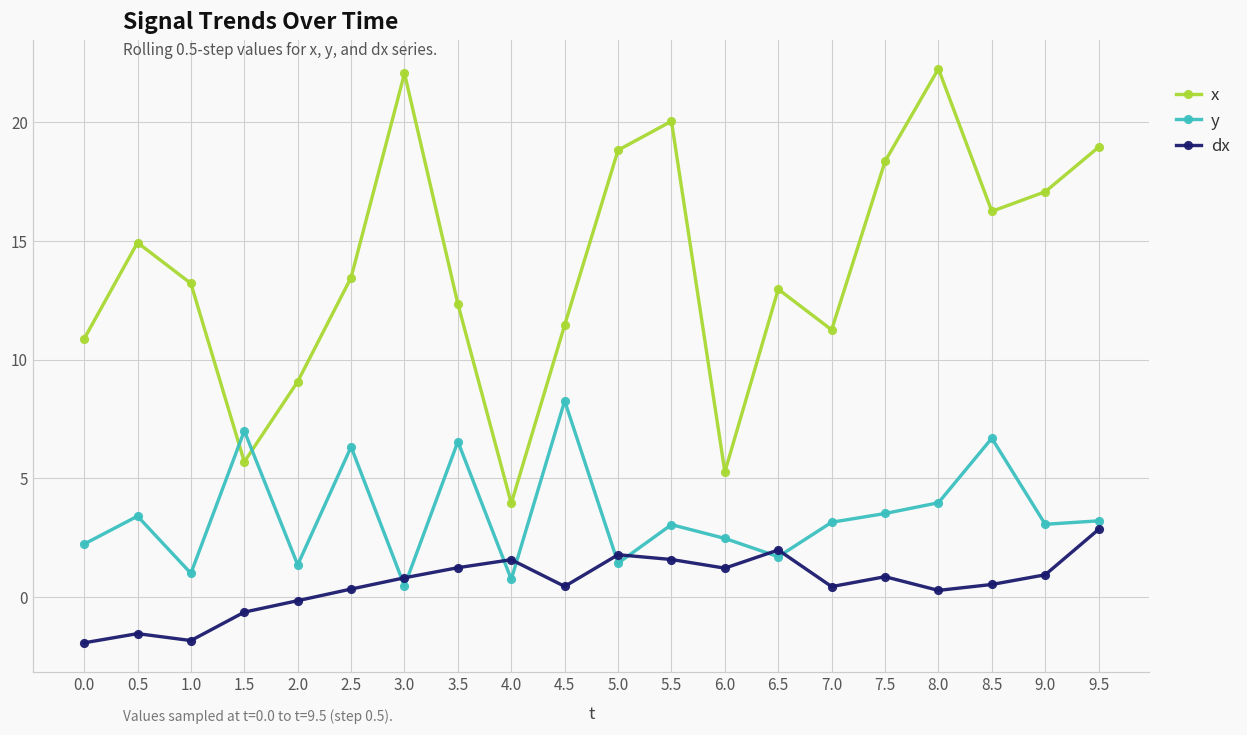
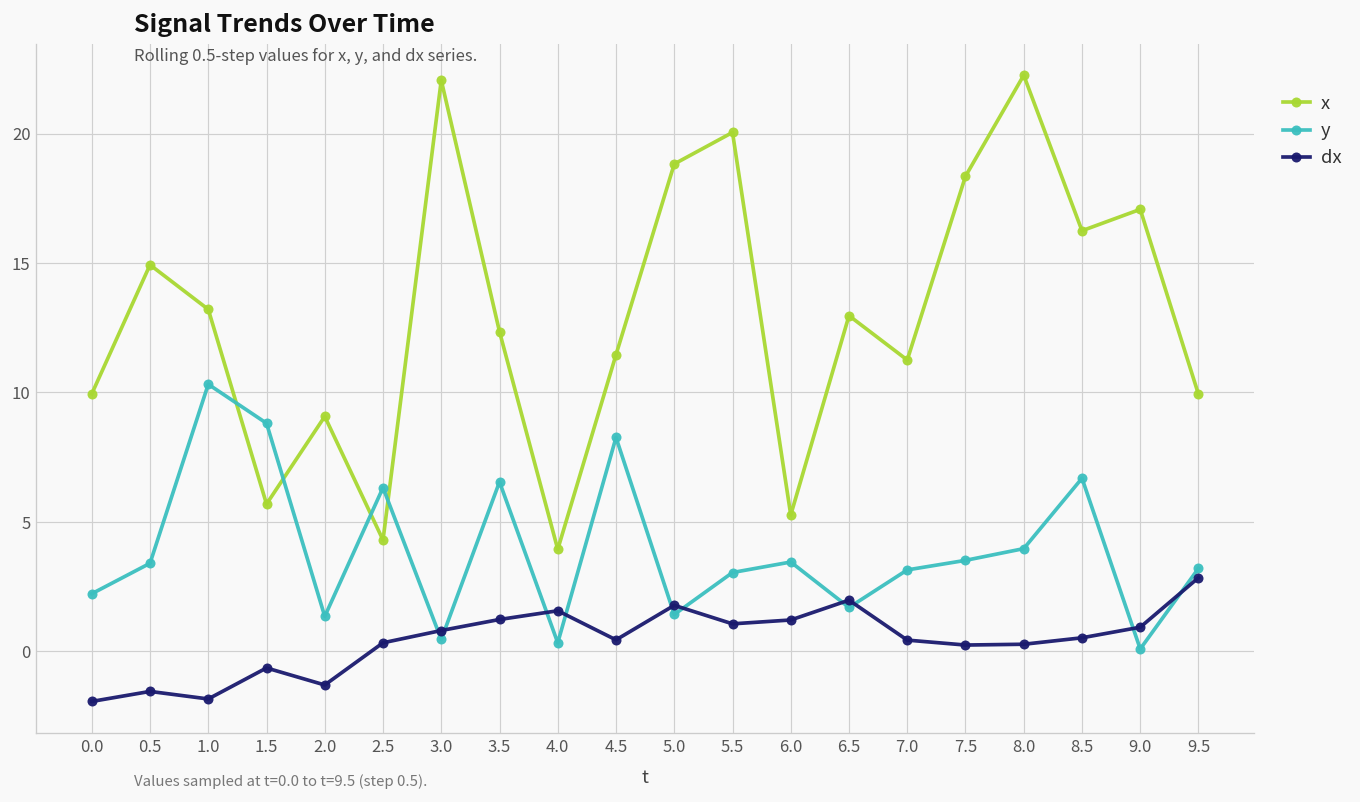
  {
    "x": {
-     "0.0": 10.9,
+     "0.0": 9.9,
      "0.5": 14.9,
      "1.0": 13.2,
      "1.5": 5.7,
      "2.0": 9.1,
-     "2.5": 13.5,
+     "2.5": 4.3,
      "3.0": 22.1,
      "3.5": 12.3,
      "4.0": 3.9,
      "4.5": 11.5,
      "5.0": 18.8,
      "5.5": 20.0,
      "6.0": 5.3,
      "6.5": 13.0,
      "7.0": 11.3,
      "7.5": 18.4,
      "8.0": 22.3,
      "8.5": 16.2,
      "9.0": 17.1,
-     "9.5": 19.0
+     "9.5": 9.9
    },
    "y": {
      "0.0": 2.2,
      "0.5": 3.4,
-     "1.0": 1.0,
-     "1.5": 7.0,
+     "1.0": 10.3,
+     "1.5": 8.8,
      "2.0": 1.3,
      "2.5": 6.3,
      "3.0": 0.5,
      "3.5": 6.5,
-     "4.0": 0.7,
+     "4.0": 0.3,
      "4.5": 8.3,
      "5.0": 1.4,
      "5.5": 3.0,
-     "6.0": 2.5,
+     "6.0": 3.4,
      "6.5": 1.7,
      "7.0": 3.1,
      "7.5": 3.5,
      "8.0": 4.0,
      "8.5": 6.7,
-     "9.0": 3.1,
+     "9.0": 0.1,
      "9.5": 3.2
    },
    "dx": {
      "0.0": -1.9,
      "0.5": -1.5,
      "1.0": -1.8,
      "1.5": -0.6,
-     "2.0": -0.2,
+     "2.0": -1.3,
      "2.5": 0.3,
      "3.0": 0.8,
      "3.5": 1.2,
      "4.0": 1.6,
      "4.5": 0.4,
      "5.0": 1.8,
-     "5.5": 1.6,
+     "5.5": 1.1,
      "6.0": 1.2,
      "6.5": 2.0,
      "7.0": 0.4,
-     "7.5": 0.8,
+     "7.5": 0.2,
      "8.0": 0.3,
      "8.5": 0.5,
      "9.0": 0.9,
      "9.5": 2.8
    }
  }
